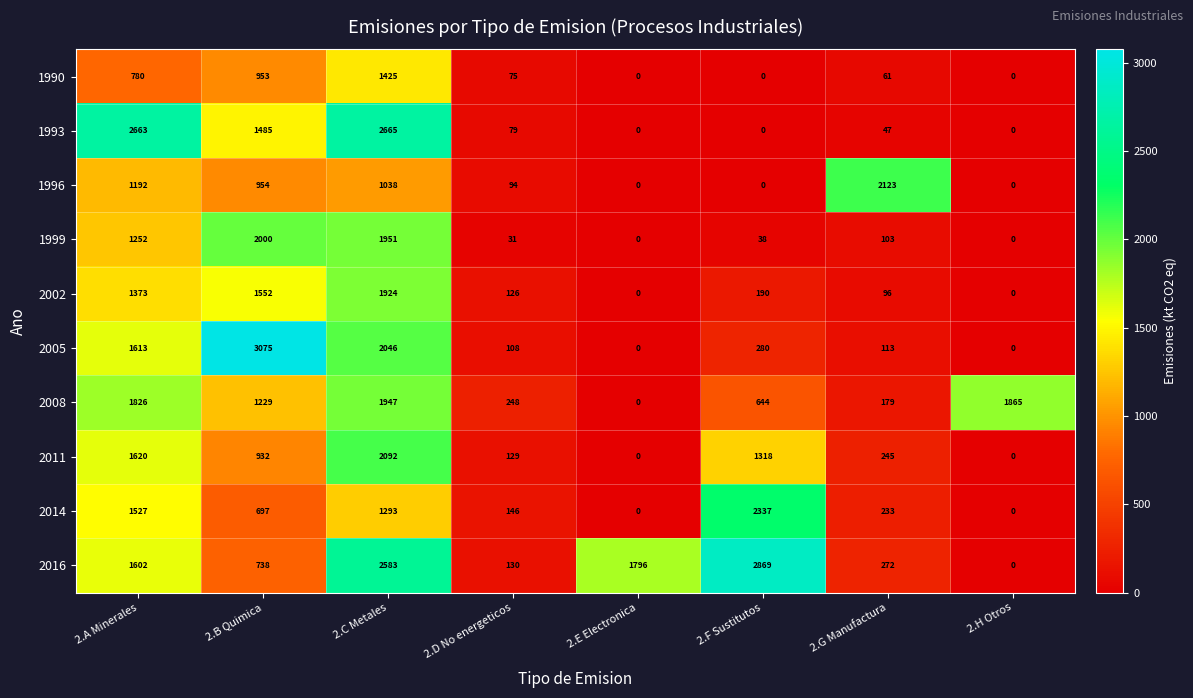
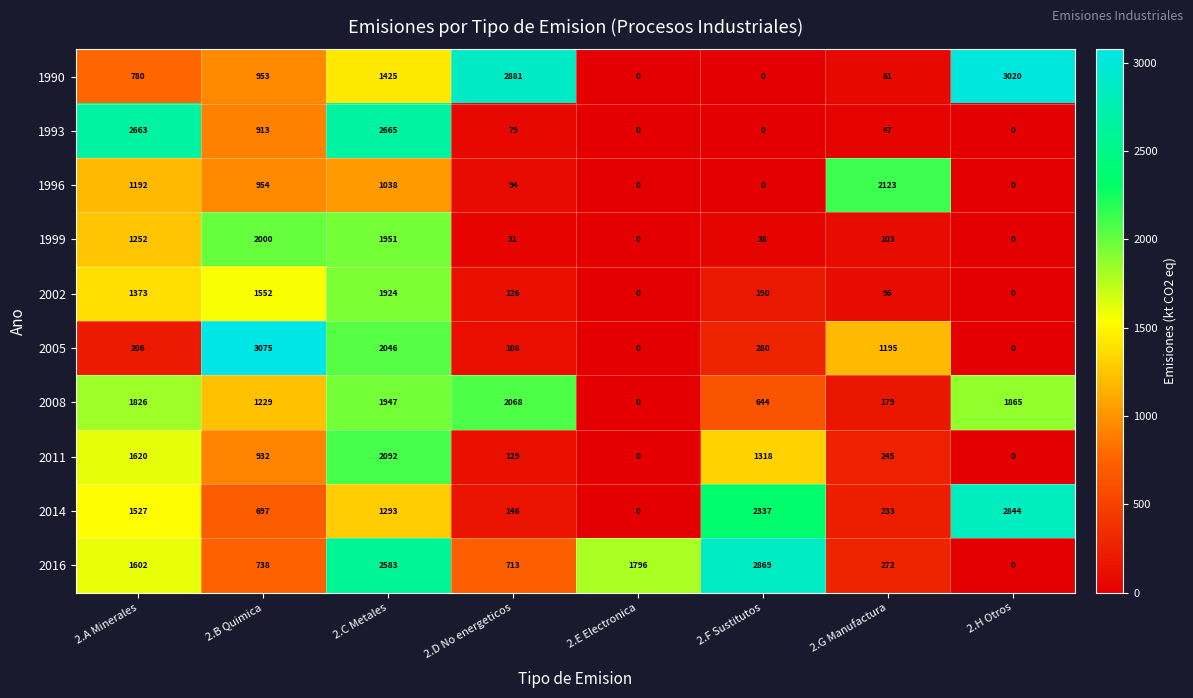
  {
    "1990": {
      "2.A Minerales": 780,
      "2.B Quimica": 953,
      "2.C Metales": 1425,
-     "2.D No energeticos": 75,
+     "2.D No energeticos": 2881,
      "2.E Electronica": 0,
      "2.F Sustitutos": 0,
      "2.G Manufactura": 61,
-     "2.H Otros": 0
+     "2.H Otros": 3020
    },
    "1993": {
      "2.A Minerales": 2663,
-     "2.B Quimica": 1485,
+     "2.B Quimica": 913,
      "2.C Metales": 2665,
      "2.D No energeticos": 79,
      "2.E Electronica": 0,
      "2.F Sustitutos": 0,
      "2.G Manufactura": 47,
      "2.H Otros": 0
    },
    "1996": {
      "2.A Minerales": 1192,
      "2.B Quimica": 954,
      "2.C Metales": 1038,
      "2.D No energeticos": 94,
      "2.E Electronica": 0,
      "2.F Sustitutos": 0,
      "2.G Manufactura": 2123,
      "2.H Otros": 0
    },
    "1999": {
      "2.A Minerales": 1252,
      "2.B Quimica": 2000,
      "2.C Metales": 1951,
      "2.D No energeticos": 31,
      "2.E Electronica": 0,
      "2.F Sustitutos": 38,
      "2.G Manufactura": 103,
      "2.H Otros": 0
    },
    "2002": {
      "2.A Minerales": 1373,
      "2.B Quimica": 1552,
      "2.C Metales": 1924,
      "2.D No energeticos": 126,
      "2.E Electronica": 0,
      "2.F Sustitutos": 190,
      "2.G Manufactura": 96,
      "2.H Otros": 0
    },
    "2005": {
-     "2.A Minerales": 1613,
+     "2.A Minerales": 206,
      "2.B Quimica": 3075,
      "2.C Metales": 2046,
      "2.D No energeticos": 108,
      "2.E Electronica": 0,
      "2.F Sustitutos": 280,
-     "2.G Manufactura": 113,
+     "2.G Manufactura": 1195,
      "2.H Otros": 0
    },
    "2008": {
      "2.A Minerales": 1826,
      "2.B Quimica": 1229,
      "2.C Metales": 1947,
-     "2.D No energeticos": 248,
+     "2.D No energeticos": 2068,
      "2.E Electronica": 0,
      "2.F Sustitutos": 644,
      "2.G Manufactura": 179,
      "2.H Otros": 1865
    },
    "2011": {
      "2.A Minerales": 1620,
      "2.B Quimica": 932,
      "2.C Metales": 2092,
      "2.D No energeticos": 129,
      "2.E Electronica": 0,
      "2.F Sustitutos": 1318,
      "2.G Manufactura": 245,
      "2.H Otros": 0
    },
    "2014": {
      "2.A Minerales": 1527,
      "2.B Quimica": 697,
      "2.C Metales": 1293,
      "2.D No energeticos": 146,
      "2.E Electronica": 0,
      "2.F Sustitutos": 2337,
      "2.G Manufactura": 233,
-     "2.H Otros": 0
+     "2.H Otros": 2844
    },
    "2016": {
      "2.A Minerales": 1602,
      "2.B Quimica": 738,
      "2.C Metales": 2583,
-     "2.D No energeticos": 130,
+     "2.D No energeticos": 713,
      "2.E Electronica": 1796,
      "2.F Sustitutos": 2869,
      "2.G Manufactura": 272,
      "2.H Otros": 0
    }
  }
